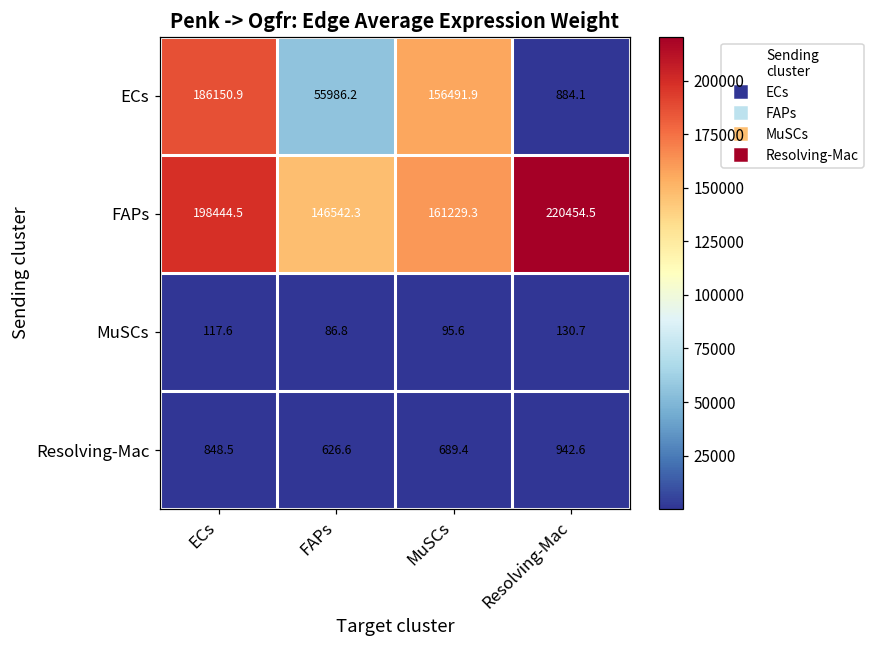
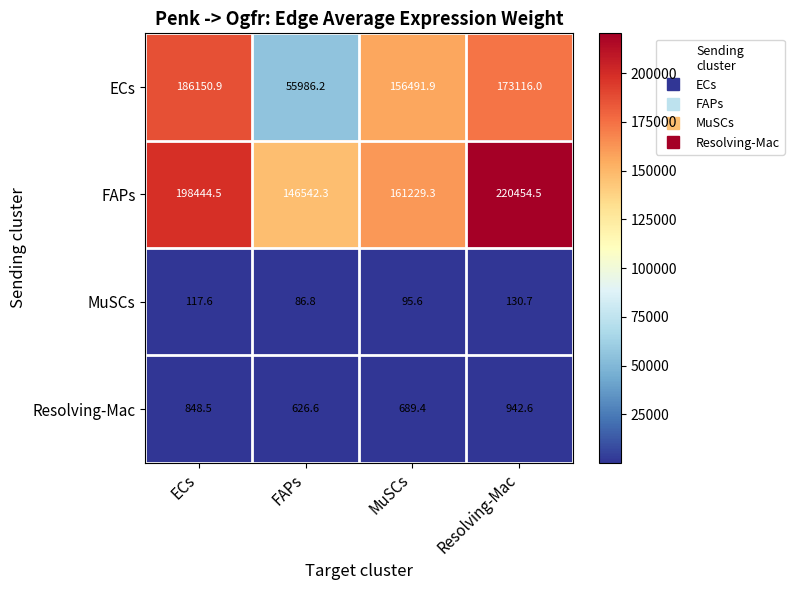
  {
    "ECs": {
      "ECs": 186150.9,
      "FAPs": 55986.2,
      "MuSCs": 156491.9,
-     "Resolving-Mac": 884.1
+     "Resolving-Mac": 173116.0
    },
    "FAPs": {
      "ECs": 198444.5,
      "FAPs": 146542.3,
      "MuSCs": 161229.3,
      "Resolving-Mac": 220454.5
    },
    "MuSCs": {
      "ECs": 117.6,
      "FAPs": 86.8,
      "MuSCs": 95.6,
      "Resolving-Mac": 130.7
    },
    "Resolving-Mac": {
      "ECs": 848.5,
      "FAPs": 626.6,
      "MuSCs": 689.4,
      "Resolving-Mac": 942.6
    }
  }
